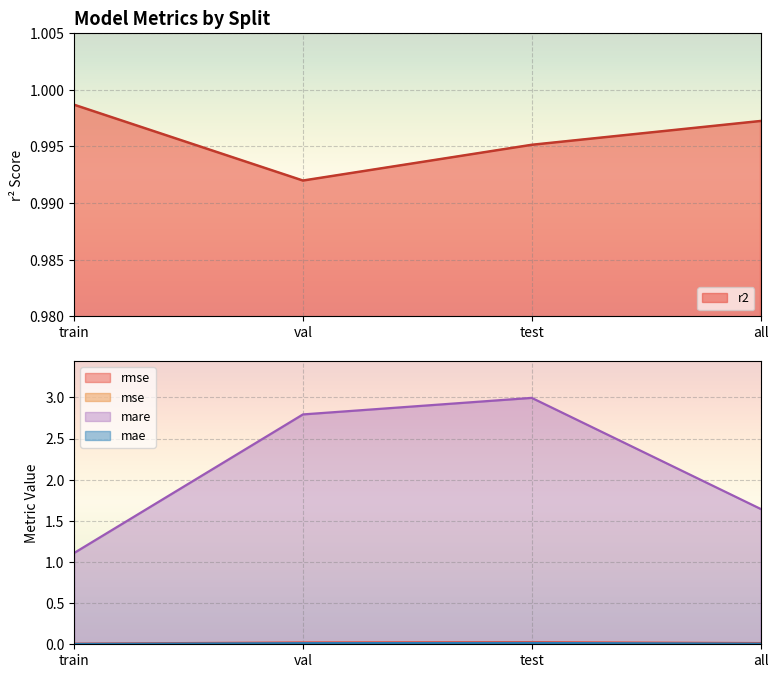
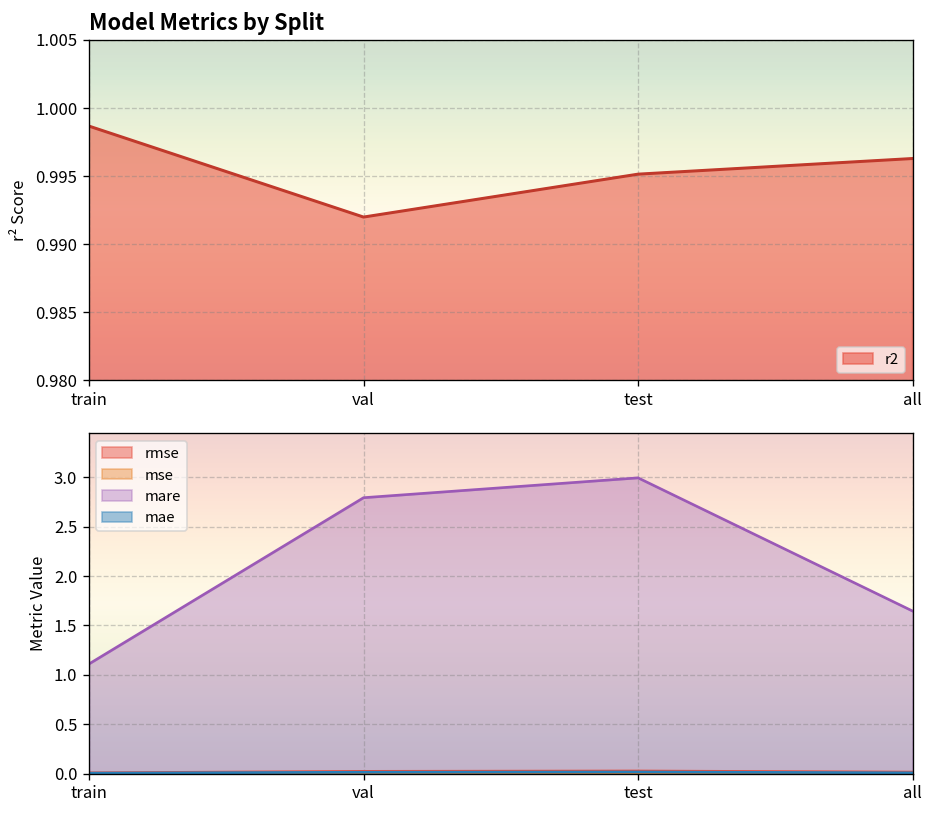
  {
    "Model Metrics by Split": {
      "train": 0.9987,
      "val": 0.9920,
      "test": 0.9951,
-     "all": 0.9972
+     "all": 0.9963
    }
  }
